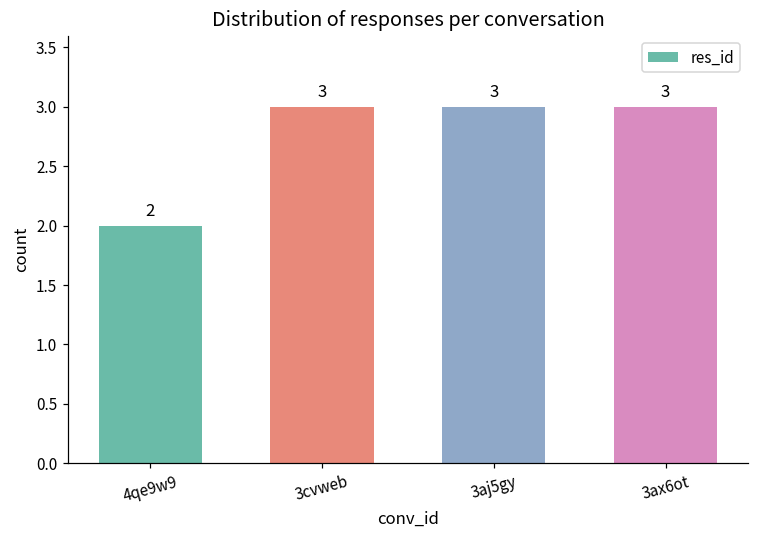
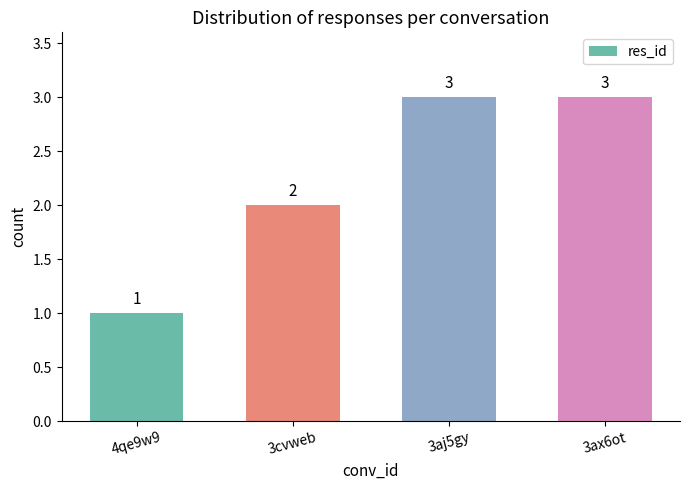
  {
-   "4qe9w9": 2,
-   "3cvweb": 3,
+   "4qe9w9": 1,
+   "3cvweb": 2,
    "3aj5gy": 3,
    "3ax6ot": 3
  }
